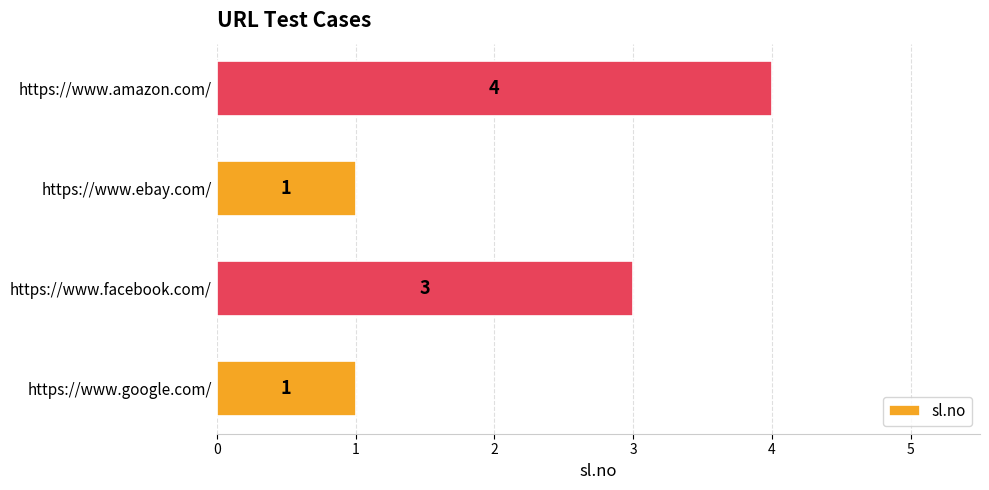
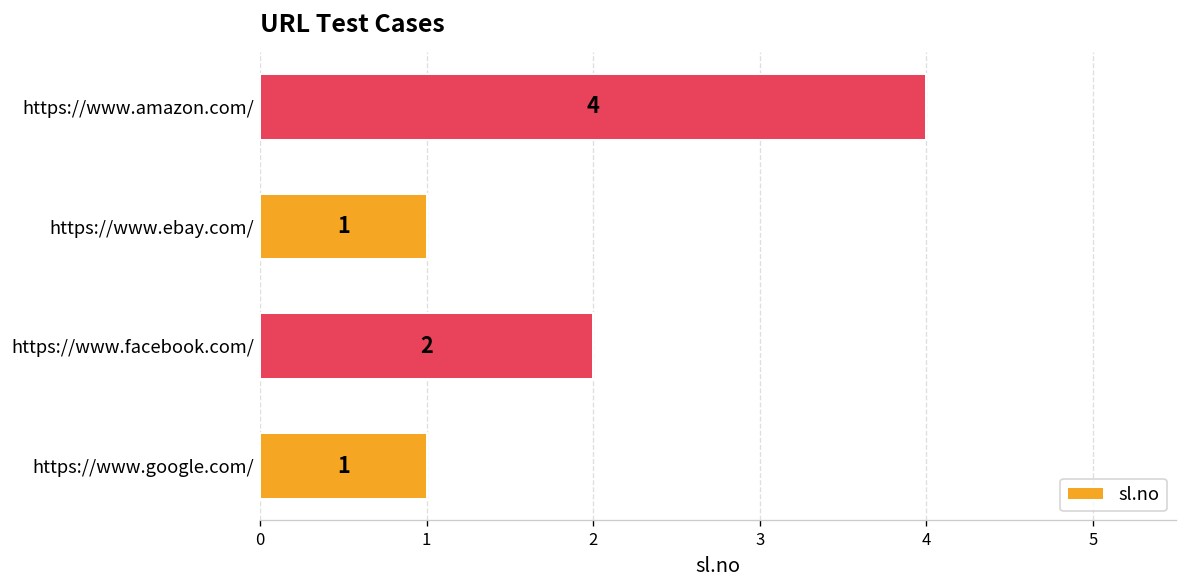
  {
    "https://www.amazon.com/": 4,
    "https://www.ebay.com/": 1,
-   "https://www.facebook.com/": 3,
+   "https://www.facebook.com/": 2,
    "https://www.google.com/": 1
  }
